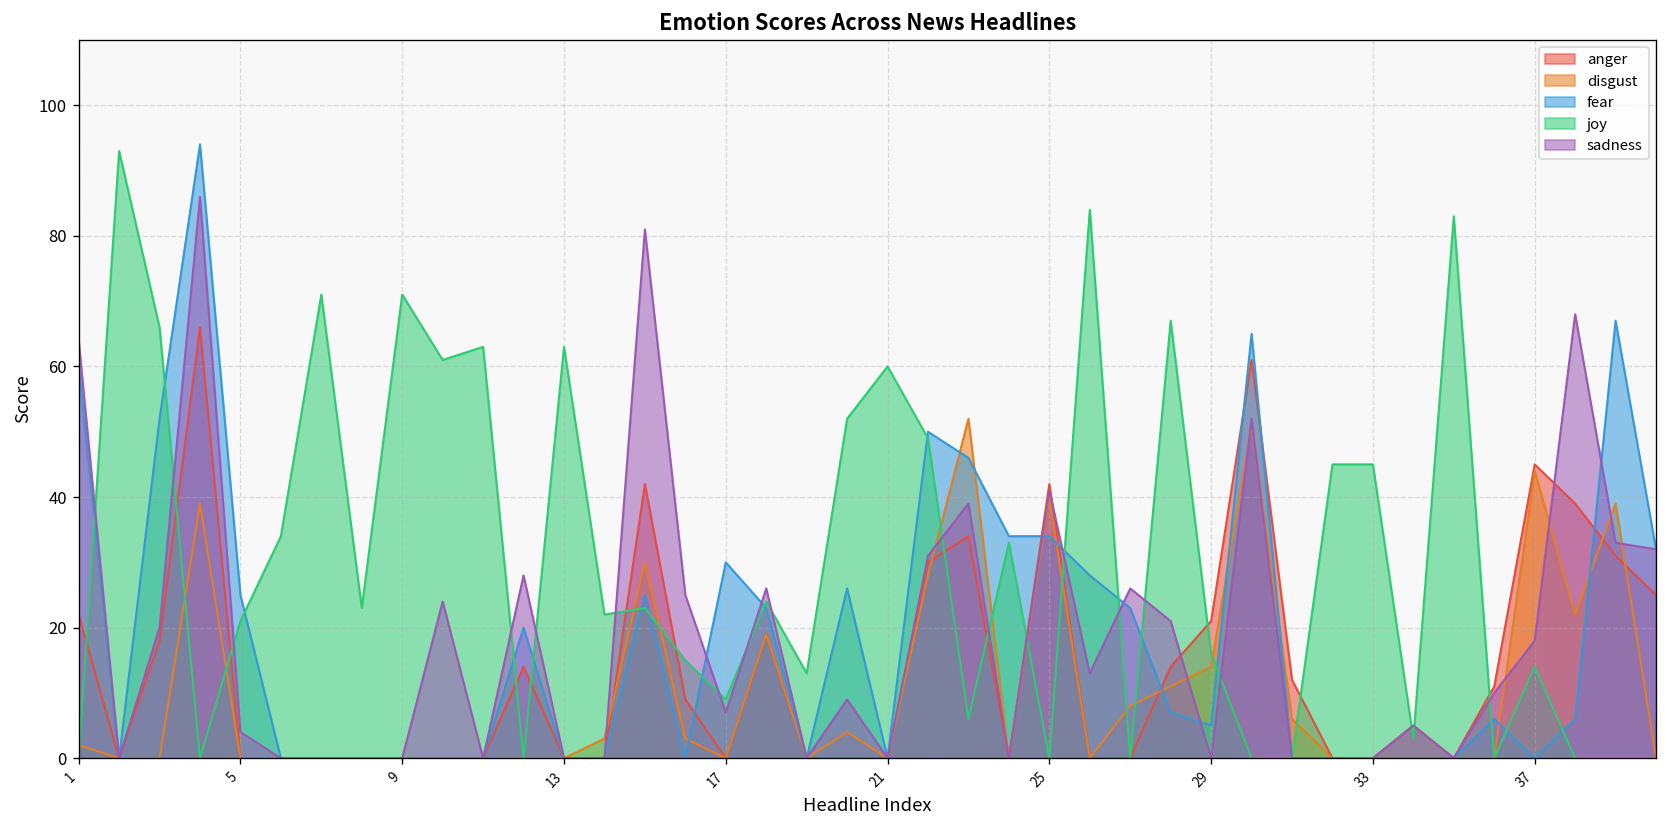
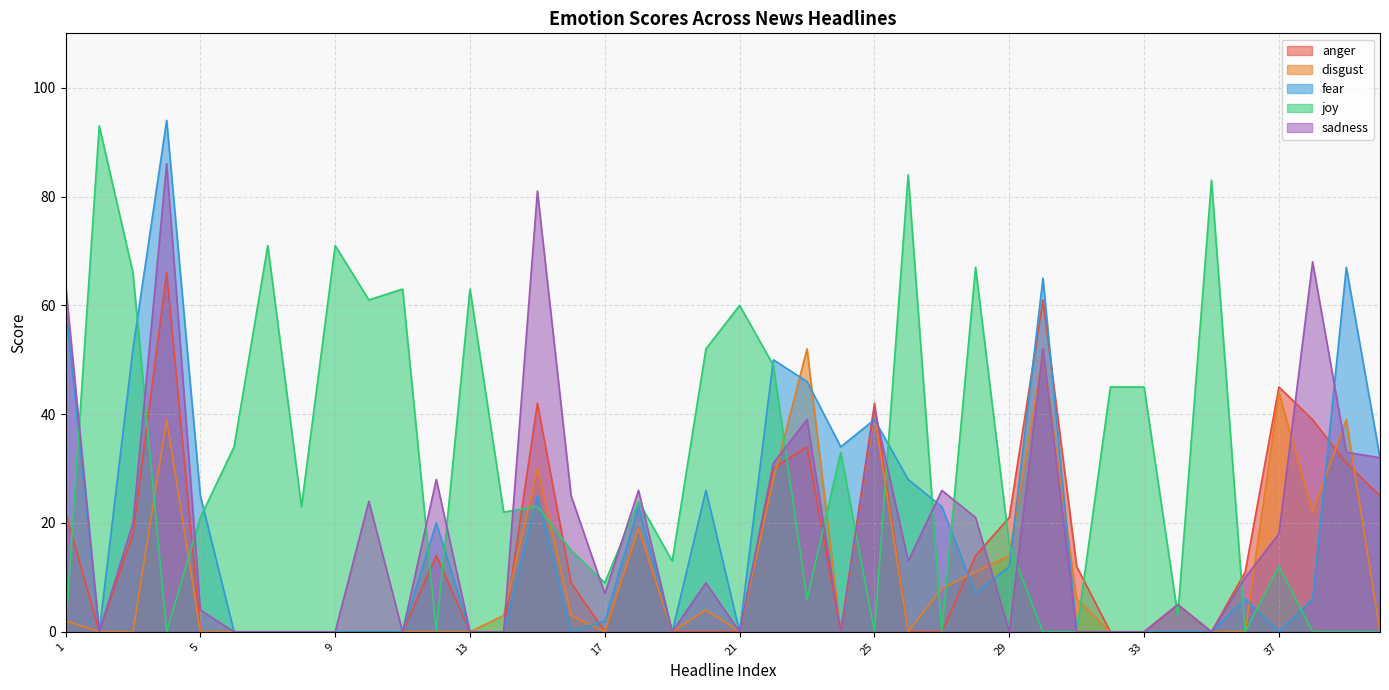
  {
    "fear": {
      "1": 60,
      "5": 25,
-     "17": 30,
-     "25": 34,
-     "29": 5,
+     "17": 2,
+     "25": 39,
+     "29": 12,
      "37": 0
    },
    "joy": {
      "1": 0,
      "5": 21,
      "9": 71,
      "13": 63,
      "17": 9,
      "21": 60,
      "25": 0,
      "29": 16,
      "33": 45,
-     "37": 14
+     "37": 12
    },
    "sadness": {
      "1": 64,
      "5": 4,
      "17": 7,
      "25": 41,
      "29": 0,
      "37": 18
    }
  }
